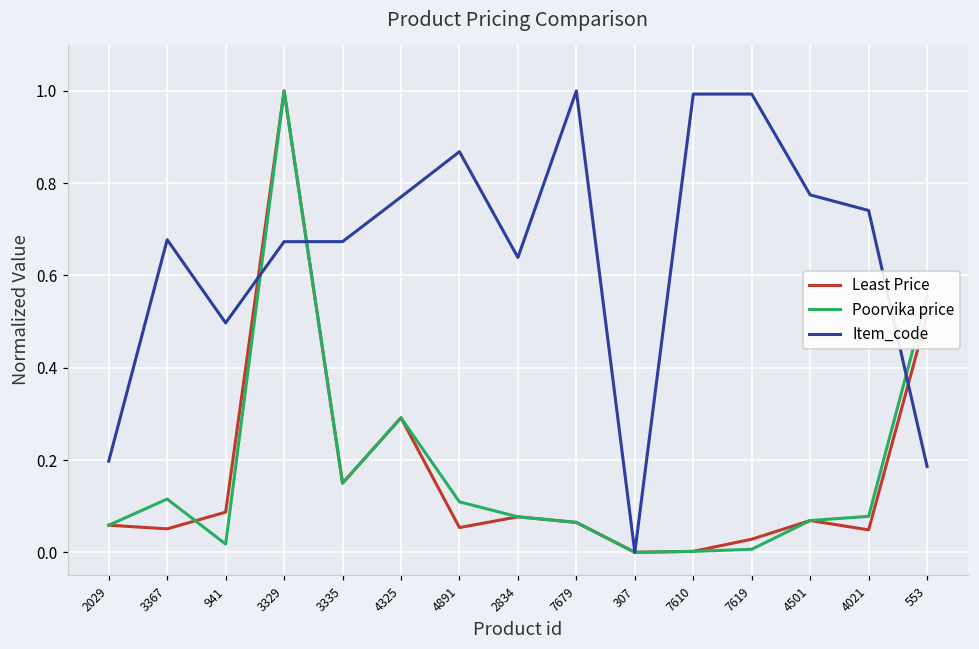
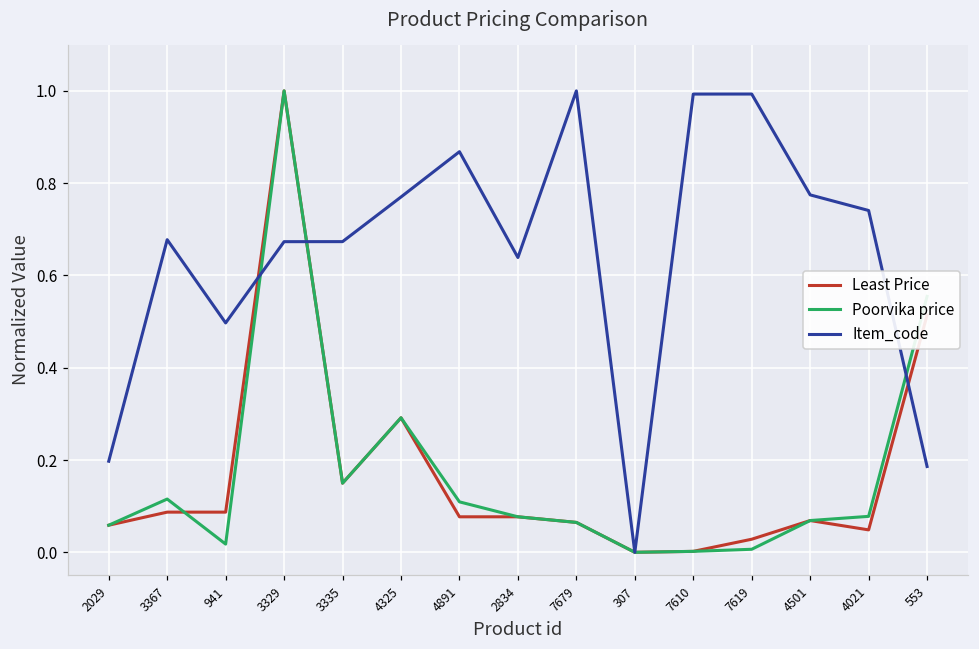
  {
    "Least Price": {
-     "3367": 0.05,
+     "3367": 0.09,
      "941": 0.09,
-     "4891": 0.05,
+     "4891": 0.08,
      "7619": 0.03,
      "4021": 0.05
    },
    "Poorvika price": {
      "3367": 0.12,
      "941": 0.02,
      "4891": 0.11,
      "7619": 0.01,
      "4021": 0.08
    },
    "Item_code": {
      "2029": 0.20,
      "3367": 0.68,
      "941": 0.50,
      "3329": 0.67,
      "3335": 0.67,
      "4325": 0.77,
      "4891": 0.87,
      "2834": 0.64,
      "7679": 1.00,
      "7610": 0.99,
      "7619": 0.99,
      "4501": 0.77,
      "4021": 0.74,
      "553": 0.19
    }
  }
